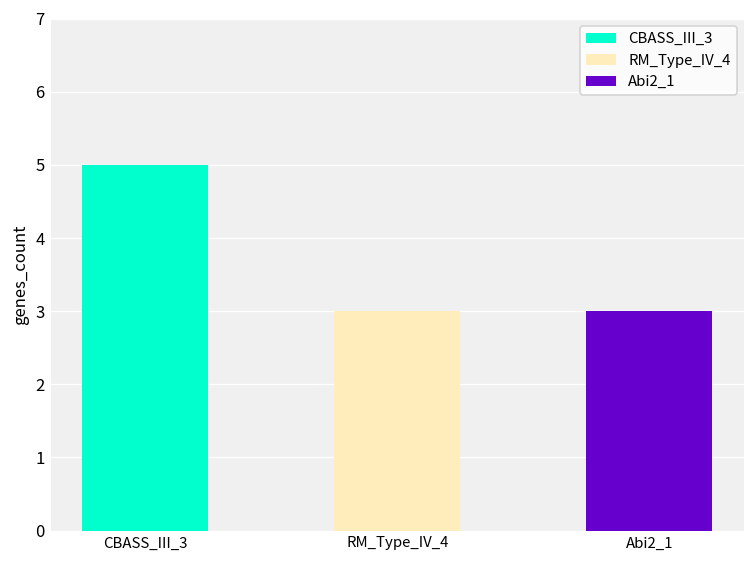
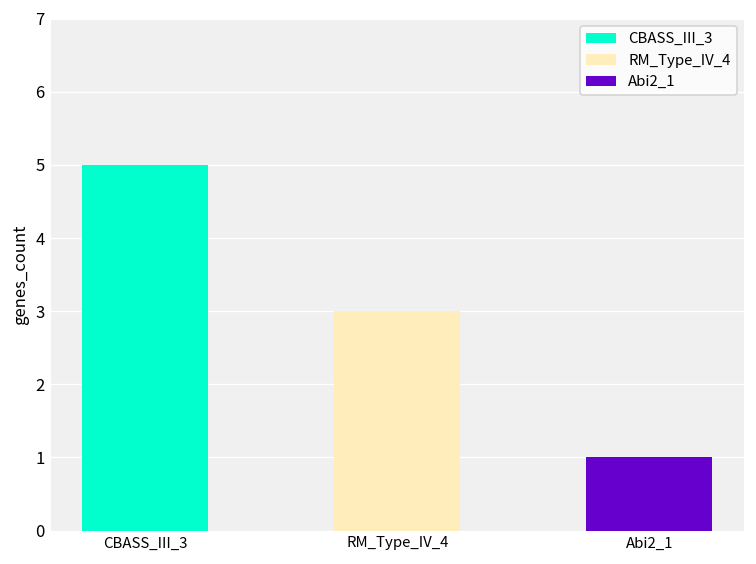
  {
    "CBASS_III_3": 5,
    "RM_Type_IV_4": 3,
-   "Abi2_1": 3
+   "Abi2_1": 1
  }
